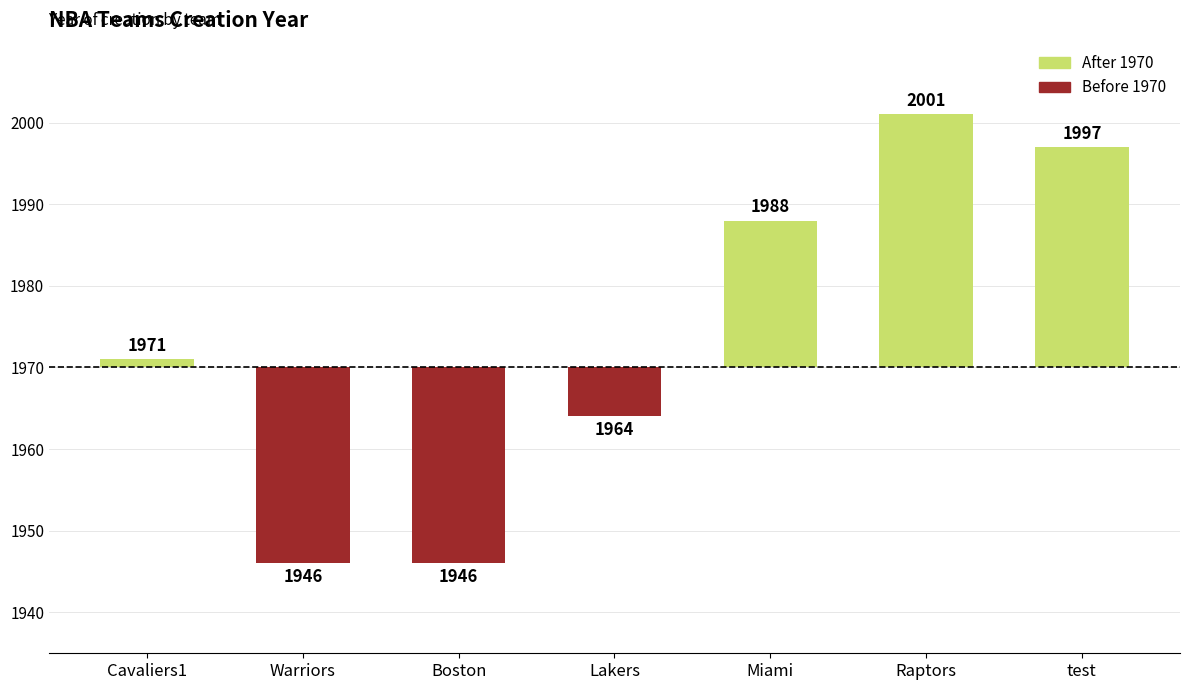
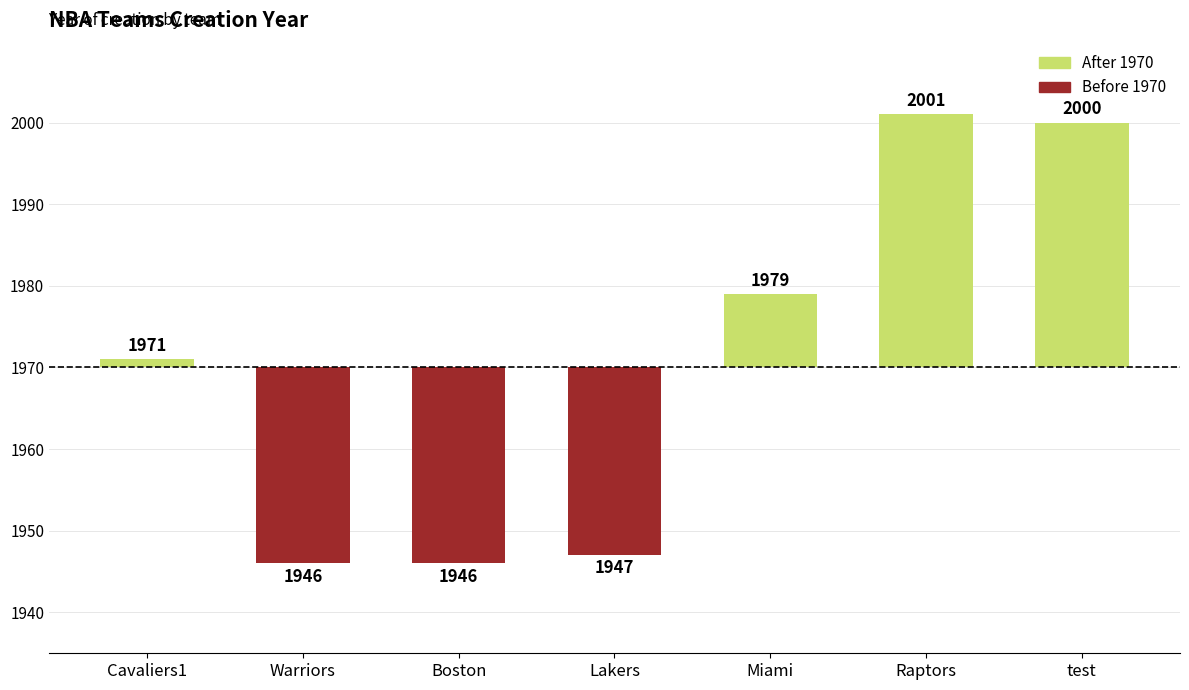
  {
-   "Lakers": 1964,
-   "Miami": 1988,
-   "test": 1997
+   "Lakers": 1947,
+   "Miami": 1979,
+   "test": 2000
  }
